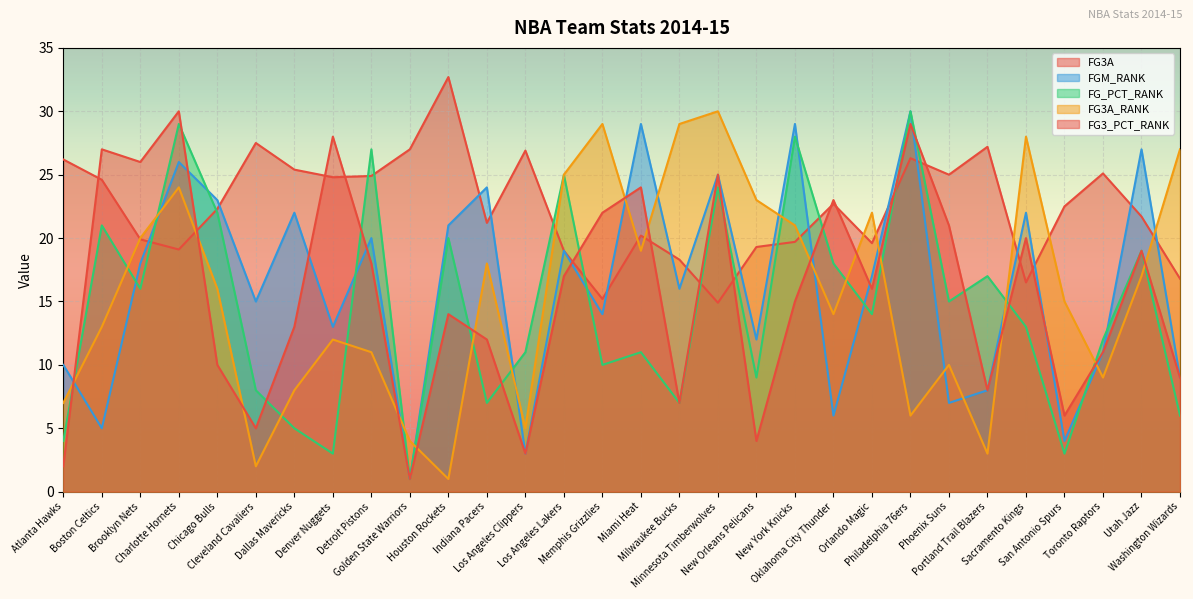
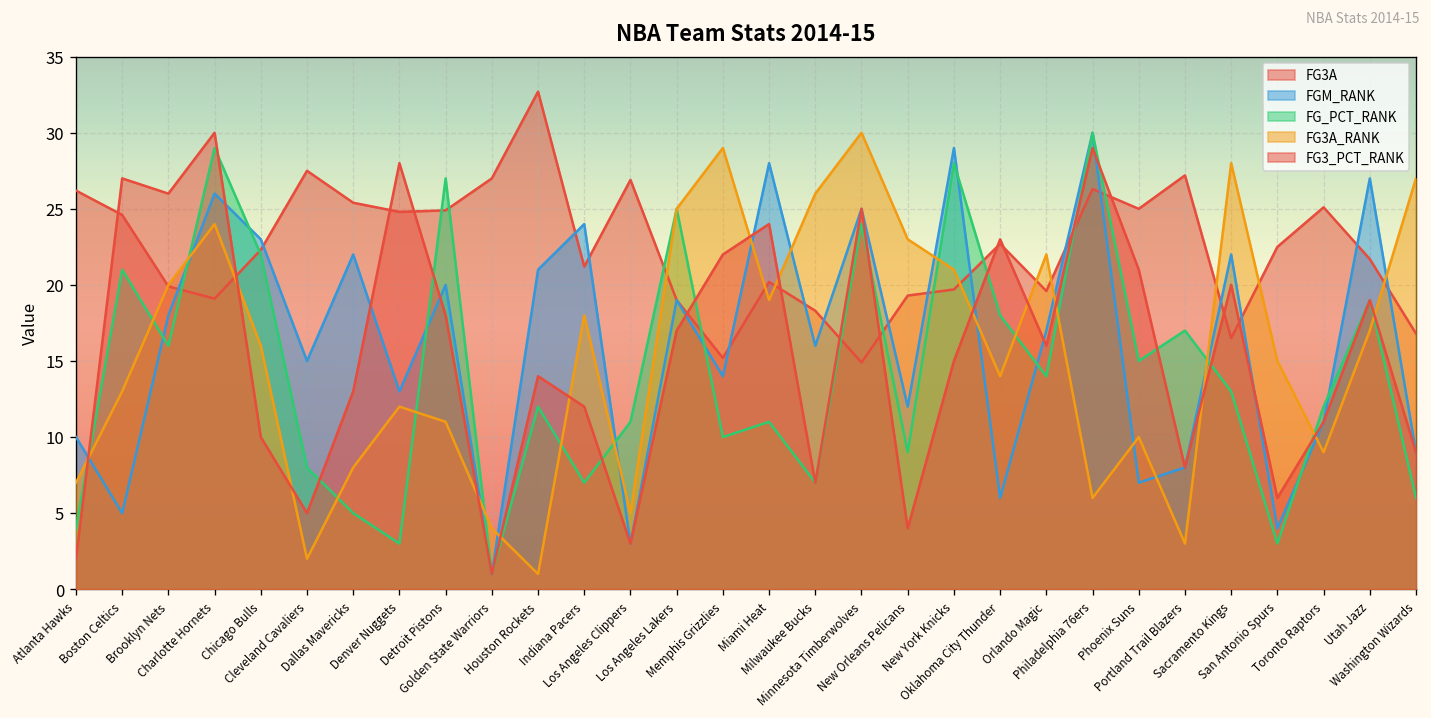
  {
    "FGM_RANK": {
      "Atlanta Hawks": 10,
      "Boston Celtics": 5,
      "Brooklyn Nets": 18,
      "Charlotte Hornets": 26,
      "Chicago Bulls": 23,
      "Cleveland Cavaliers": 15,
      "Dallas Mavericks": 22,
      "Denver Nuggets": 13,
      "Detroit Pistons": 20,
      "Houston Rockets": 21,
      "Indiana Pacers": 24,
      "Memphis Grizzlies": 14,
-     "Miami Heat": 29,
+     "Miami Heat": 28,
      "Milwaukee Bucks": 16,
      "New Orleans Pelicans": 12,
      "New York Knicks": 29,
      "Oklahoma City Thunder": 6,
      "Orlando Magic": 17,
      "Phoenix Suns": 7,
      "Sacramento Kings": 22,
      "San Antonio Spurs": 4,
      "Utah Jazz": 27
    },
    "FG_PCT_RANK": {
      "Atlanta Hawks": 4,
      "Boston Celtics": 21,
      "Brooklyn Nets": 16,
      "Charlotte Hornets": 29,
      "Chicago Bulls": 22,
      "Cleveland Cavaliers": 8,
      "Dallas Mavericks": 5,
      "Denver Nuggets": 3,
      "Detroit Pistons": 27,
-     "Houston Rockets": 20,
+     "Houston Rockets": 12,
      "Indiana Pacers": 7,
      "Los Angeles Clippers": 11,
      "Memphis Grizzlies": 10,
      "Miami Heat": 11,
      "Minnesota Timberwolves": 24,
      "New Orleans Pelicans": 9,
      "New York Knicks": 28,
      "Oklahoma City Thunder": 18,
      "Orlando Magic": 14,
      "Phoenix Suns": 15,
      "Portland Trail Blazers": 17,
      "Sacramento Kings": 13,
      "San Antonio Spurs": 3,
      "Toronto Raptors": 12,
      "Washington Wizards": 6
    },
    "FG3A_RANK": {
      "Atlanta Hawks": 7,
      "Boston Celtics": 13,
      "Charlotte Hornets": 24,
      "Chicago Bulls": 16,
      "Cleveland Cavaliers": 2,
      "Dallas Mavericks": 8,
      "Denver Nuggets": 12,
      "Detroit Pistons": 11,
      "Golden State Warriors": 4,
      "Houston Rockets": 1,
      "Indiana Pacers": 18,
      "Los Angeles Clippers": 5,
      "Memphis Grizzlies": 29,
      "Miami Heat": 19,
-     "Milwaukee Bucks": 29,
+     "Milwaukee Bucks": 26,
      "Minnesota Timberwolves": 30,
      "New Orleans Pelicans": 23,
      "New York Knicks": 21,
      "Oklahoma City Thunder": 14,
      "Orlando Magic": 22,
      "Philadelphia 76ers": 6,
      "Phoenix Suns": 10,
      "Portland Trail Blazers": 3,
      "Sacramento Kings": 28,
      "San Antonio Spurs": 15,
      "Toronto Raptors": 9,
      "Utah Jazz": 17,
      "Washington Wizards": 27
    }
  }
